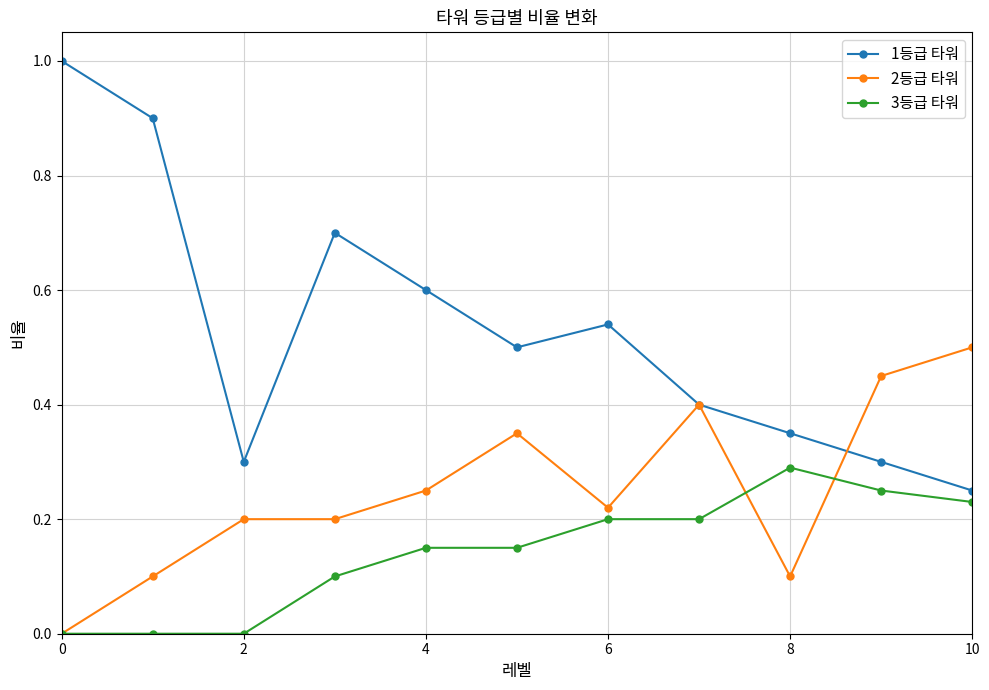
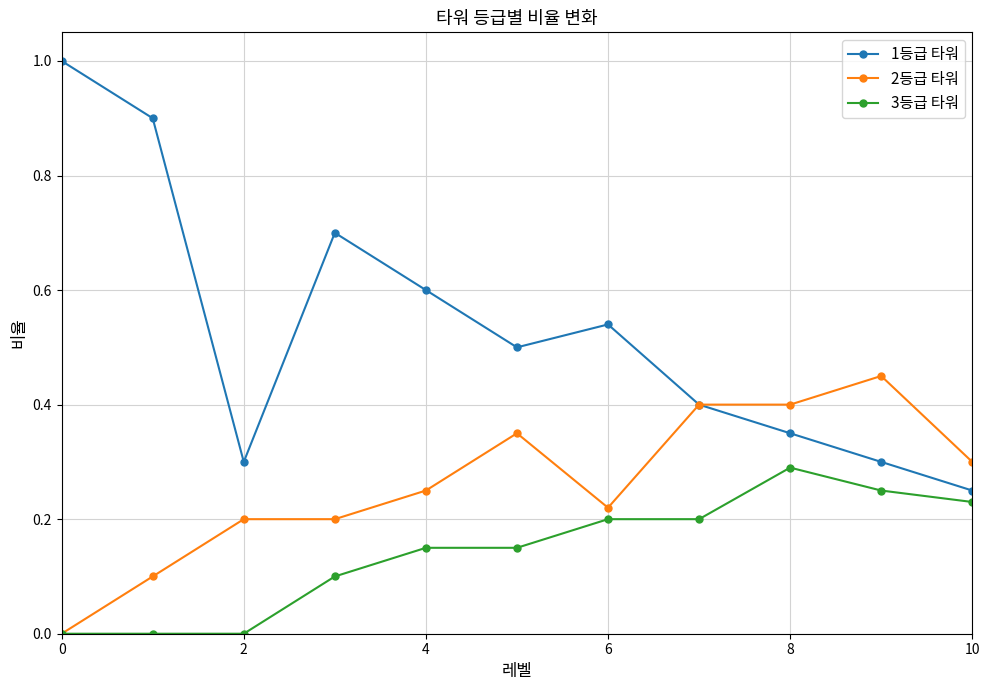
  {
    "1등급 타워": {
      "0": 1.0,
      "2": 0.3,
      "4": 0.6,
      "6": 0.54,
      "8": 0.35,
      "10": 0.25
    },
    "2등급 타워": {
      "2": 0.2,
      "4": 0.25,
      "6": 0.22,
-     "8": 0.1,
-     "10": 0.5
+     "8": 0.4,
+     "10": 0.3
    },
    "3등급 타워": {
      "2": 0.0,
      "4": 0.15,
      "6": 0.2,
      "8": 0.29,
      "10": 0.23
    }
  }
